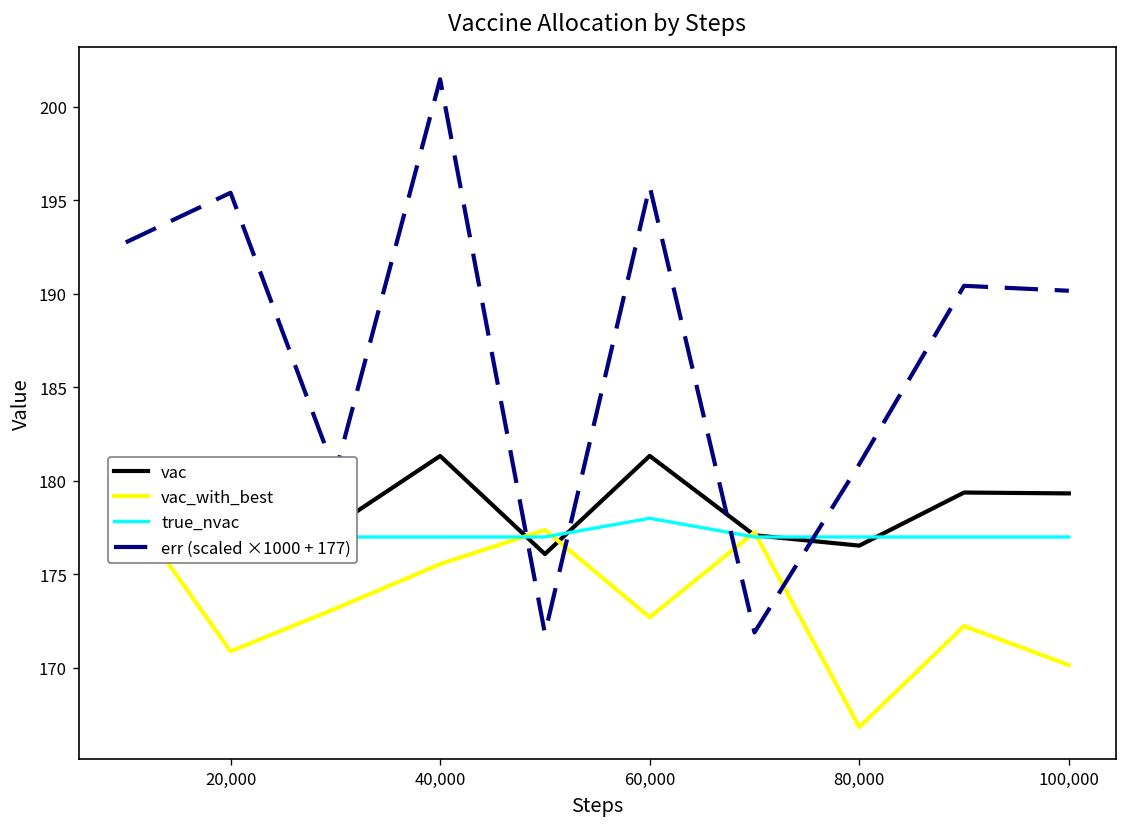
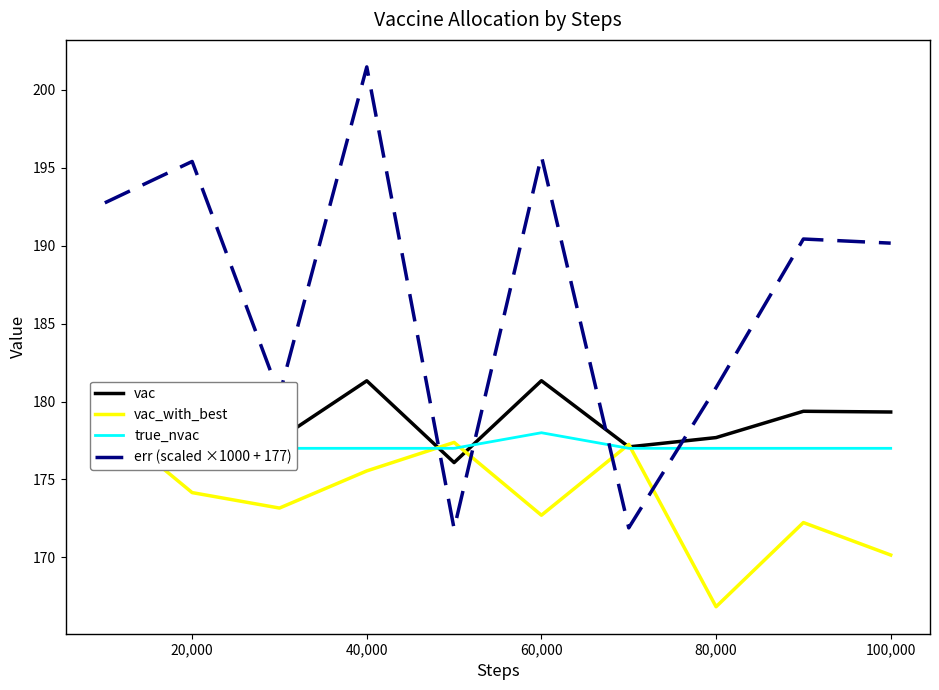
  {
    "vac": {
      "40,000": 181.3,
      "60,000": 181.3,
-     "80,000": 176.5,
+     "80,000": 177.7,
      "100,000": 179.3
    },
    "vac_with_best": {
-     "20,000": 170.9,
+     "20,000": 174.2,
      "40,000": 175.6,
      "60,000": 172.7,
      "80,000": 166.8,
      "100,000": 170.2
    },
    "true_nvac": {
      "40,000": 177.0,
      "60,000": 178.0,
      "80,000": 177.0,
      "100,000": 177.0
    },
    "err (scaled ×1000 + 177)": {
      "20,000": 195.4,
      "40,000": 201.5,
      "60,000": 195.7,
      "80,000": 180.9,
      "100,000": 190.2
    }
  }
